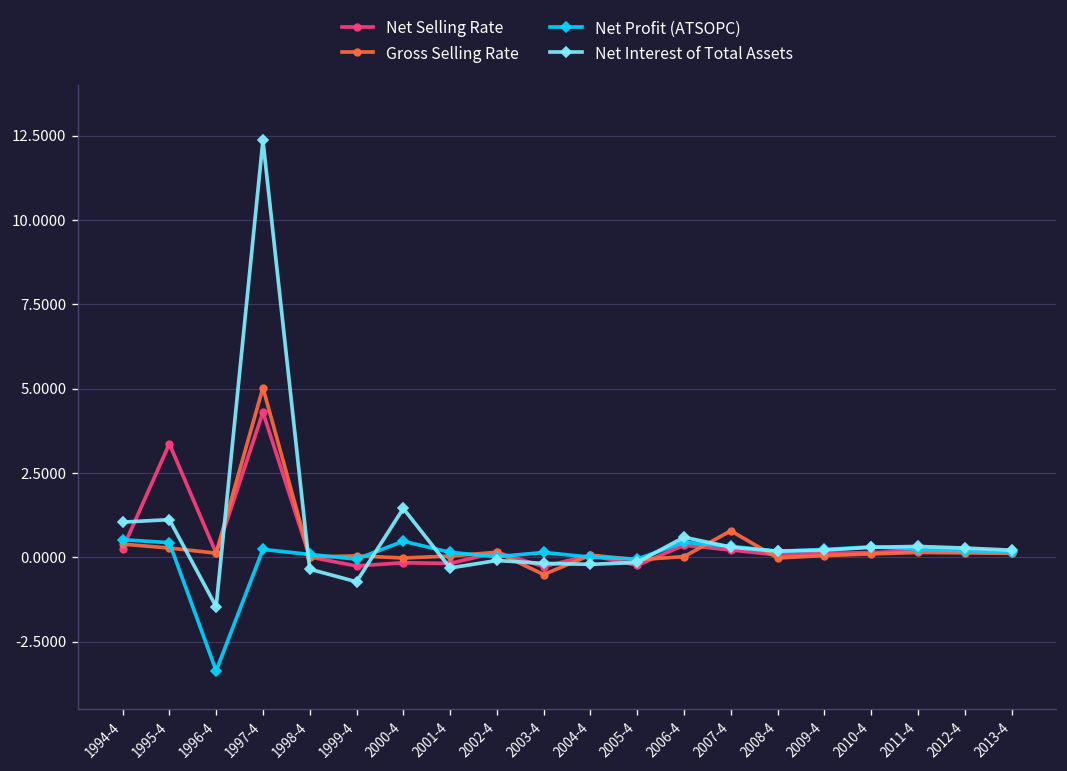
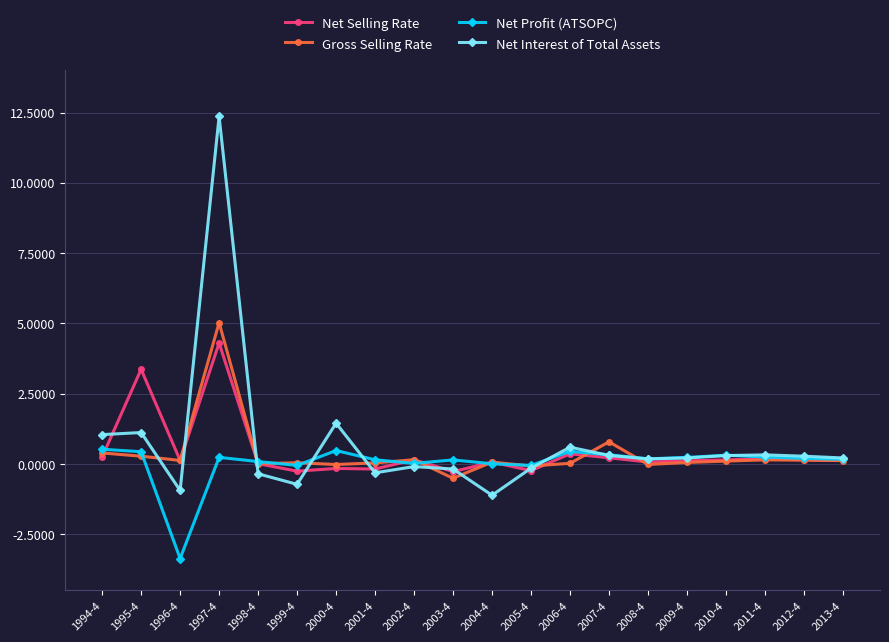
  {
    "Net Selling Rate": {
      "1994-4": 0.2,
      "1995-4": 3.4,
      "1997-4": 4.3,
      "1999-4": -0.3,
      "2000-4": -0.2,
      "2001-4": -0.2,
      "2003-4": -0.3
    },
    "Gross Selling Rate": {
      "1994-4": 0.4,
      "1995-4": 0.3,
      "1997-4": 5.0,
      "1999-4": 0.0,
      "2000-4": 0.0,
      "2001-4": 0.0,
      "2003-4": -0.5,
      "2006-4": 0.0,
      "2007-4": 0.8
    },
    "Net Profit (ATSOPC)": {
      "1994-4": 0.5,
      "1995-4": 0.4,
      "1996-4": -3.4,
      "1997-4": 0.2,
      "1999-4": -0.1,
      "2000-4": 0.5,
      "2001-4": 0.1,
      "2002-4": 0.0,
      "2003-4": 0.1
    },
    "Net Interest of Total Assets": {
      "1994-4": 1.0,
      "1995-4": 1.1,
-     "1996-4": -1.5,
+     "1996-4": -0.9,
      "1997-4": 12.4,
      "1998-4": -0.4,
      "1999-4": -0.7,
      "2000-4": 1.5,
      "2001-4": -0.3,
      "2002-4": -0.1,
      "2003-4": -0.2,
-     "2004-4": -0.2,
+     "2004-4": -1.1,
      "2006-4": 0.6
    }
  }
